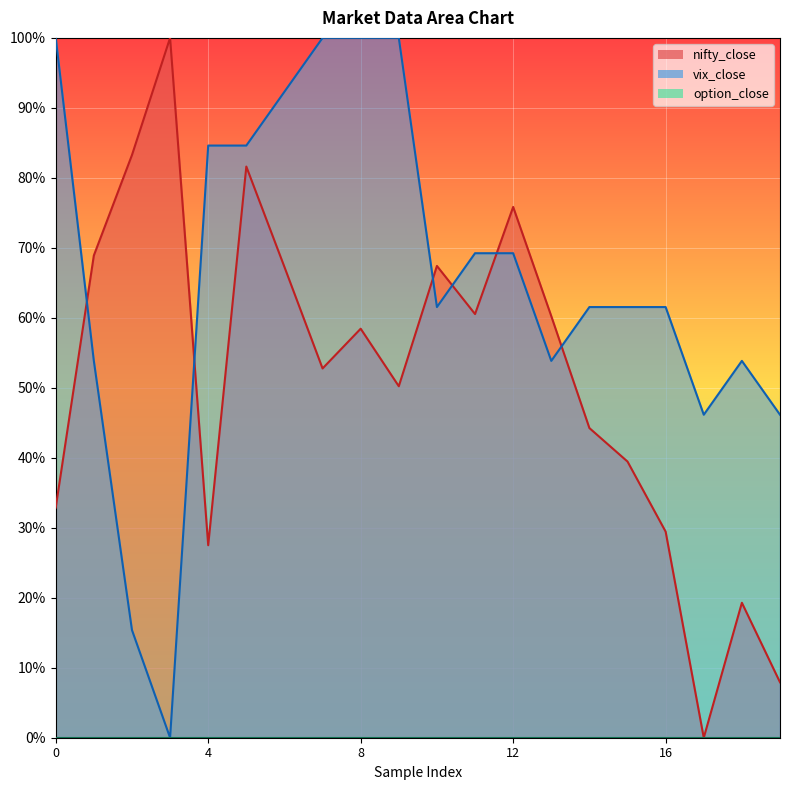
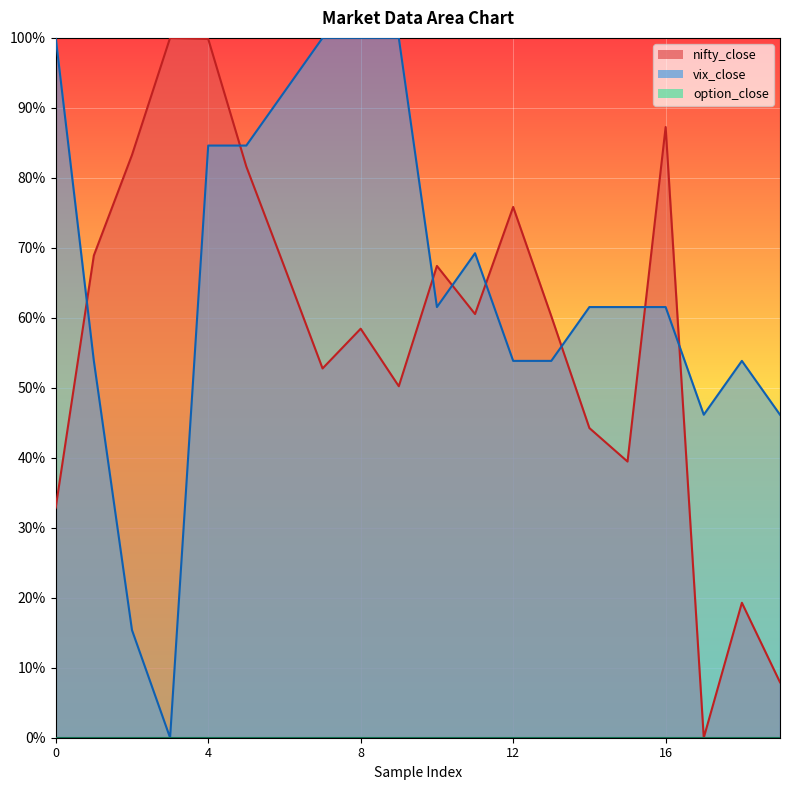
  {
    "nifty_close": {
      "0": "33%",
-     "4": "28%",
+     "4": "100%",
      "8": "58%",
      "12": "76%",
-     "16": "29%"
+     "16": "87%"
    },
    "vix_close": {
      "0": "100%",
      "4": "85%",
      "8": "100%",
-     "12": "69%",
+     "12": "54%",
      "16": "62%"
    },
    "option_close": {
      "0": "0%",
      "4": "0%",
      "8": "0%",
      "12": "0%",
      "16": "0%"
    }
  }
